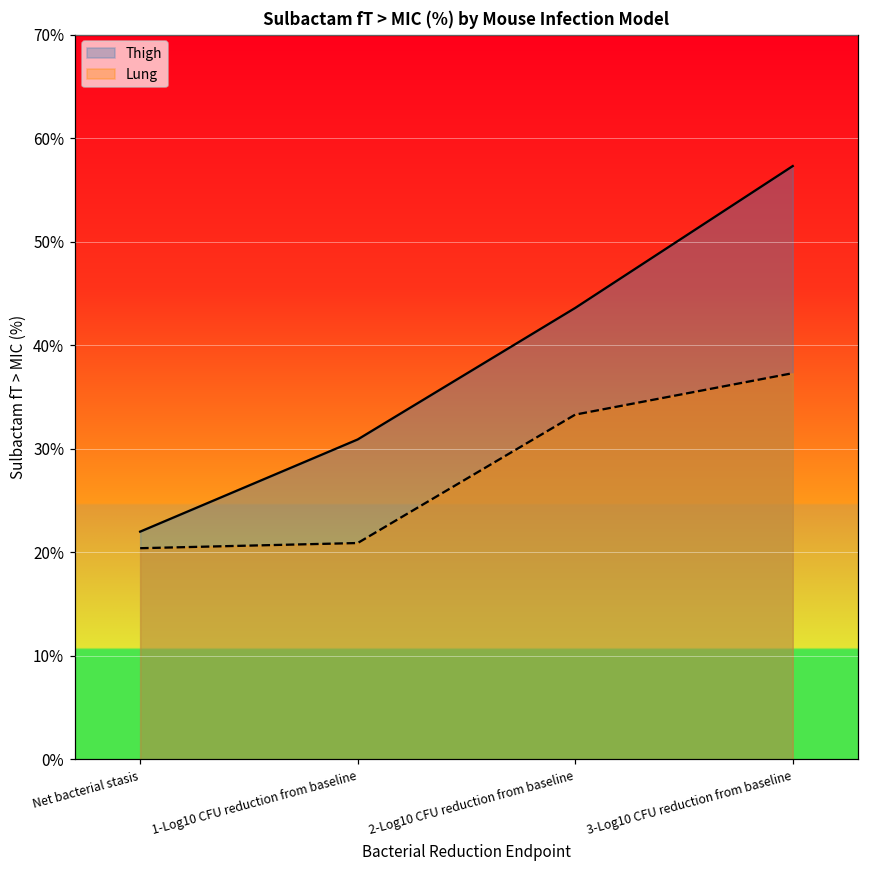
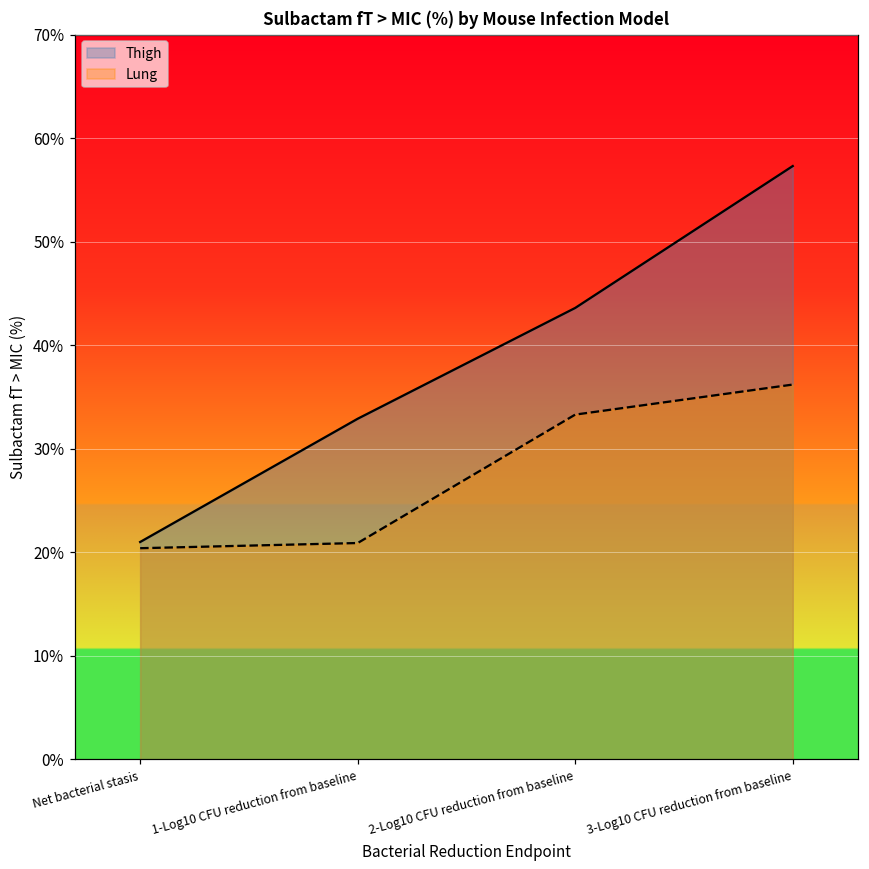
  {
    "Thigh": {
-     "Net bacterial stasis": "22%",
-     "1-Log10 CFU reduction from baseline": "31%",
+     "Net bacterial stasis": "21%",
+     "1-Log10 CFU reduction from baseline": "33%",
      "2-Log10 CFU reduction from baseline": "44%",
      "3-Log10 CFU reduction from baseline": "57%"
    },
    "Lung": {
      "Net bacterial stasis": "20%",
      "1-Log10 CFU reduction from baseline": "21%",
      "2-Log10 CFU reduction from baseline": "33%",
-     "3-Log10 CFU reduction from baseline": "37%"
+     "3-Log10 CFU reduction from baseline": "36%"
    }
  }
